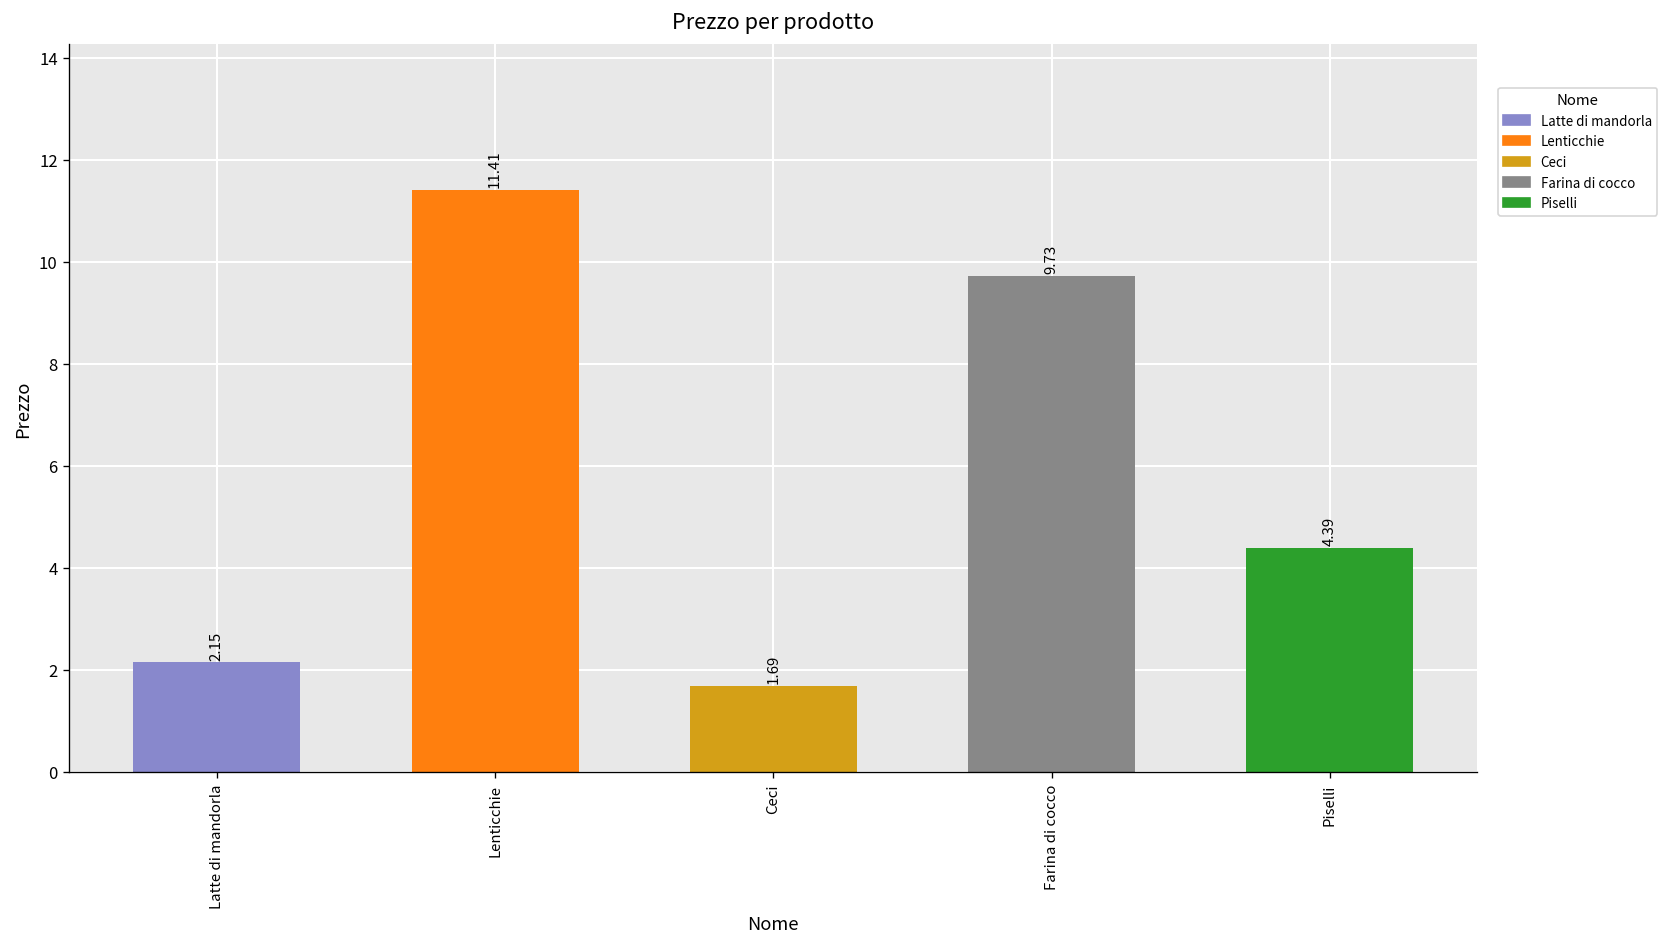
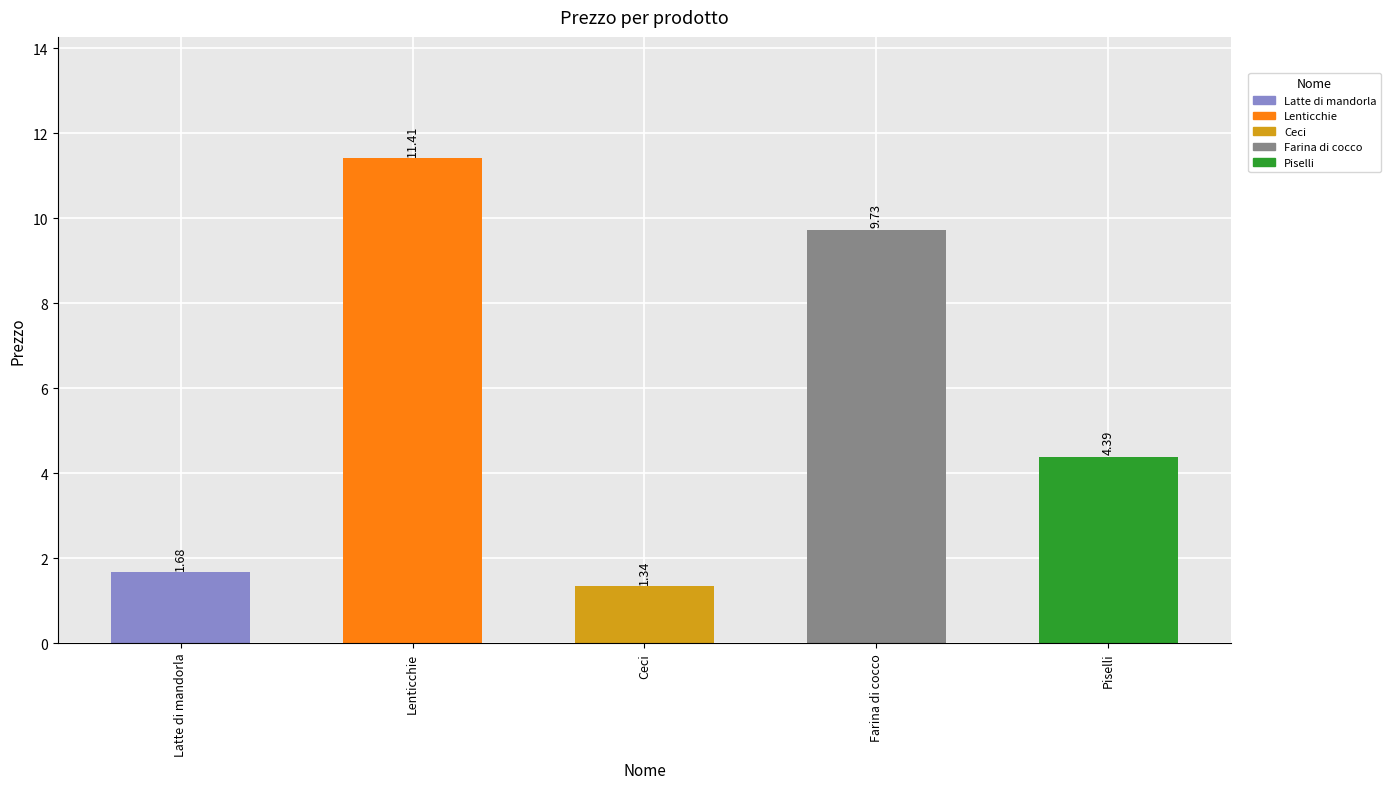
  {
-   "Latte di mandorla": 2.15,
+   "Latte di mandorla": 1.68,
    "Lenticchie": 11.41,
-   "Ceci": 1.69,
+   "Ceci": 1.34,
    "Farina di cocco": 9.73,
    "Piselli": 4.39
  }
